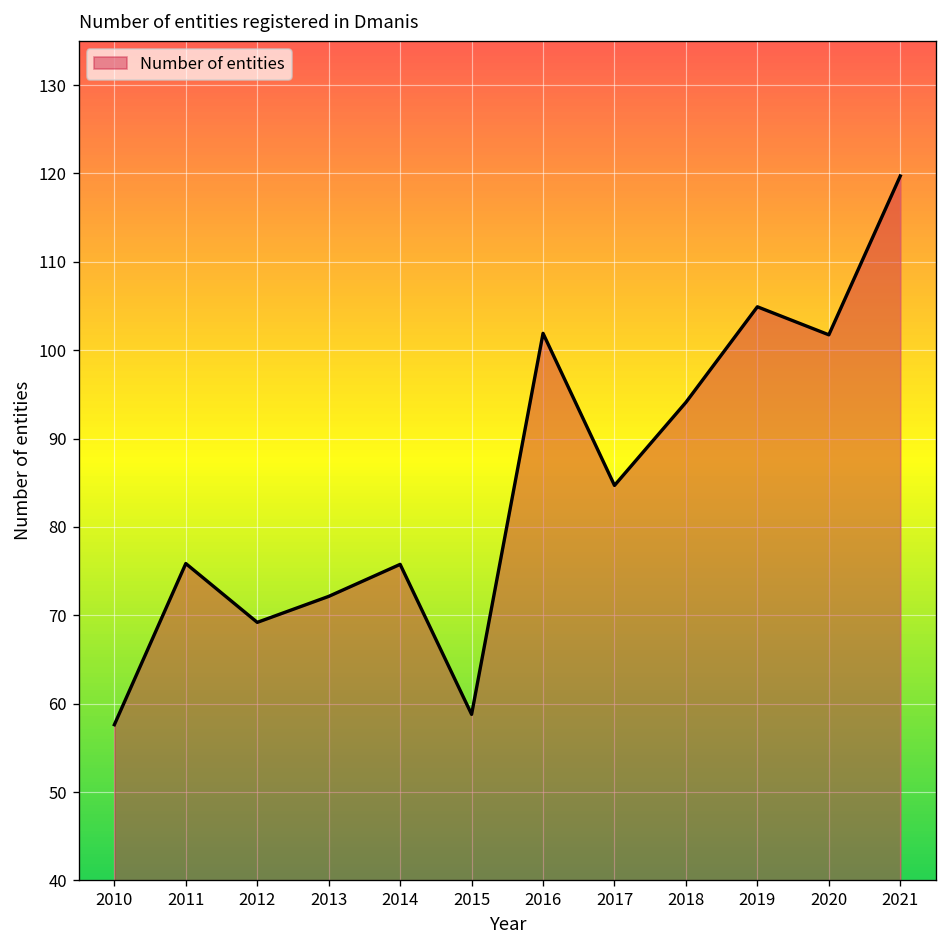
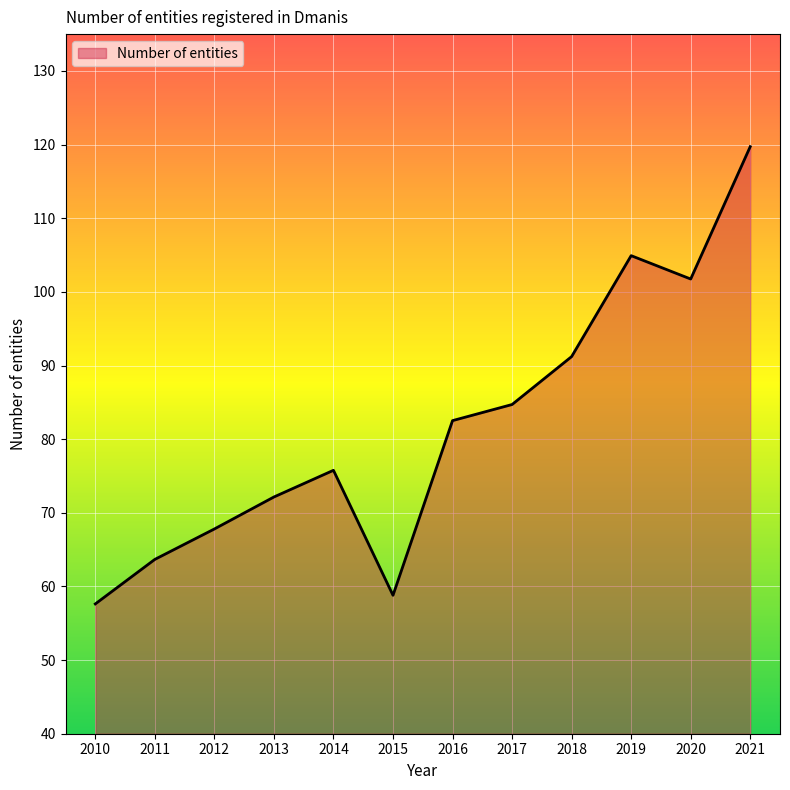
  {
    "2010": 58,
-   "2011": 76,
-   "2012": 69,
+   "2011": 64,
+   "2012": 68,
    "2013": 72,
    "2014": 76,
    "2015": 59,
-   "2016": 102,
+   "2016": 83,
    "2017": 85,
-   "2018": 94,
+   "2018": 91,
    "2019": 105,
    "2020": 102,
    "2021": 120
  }
